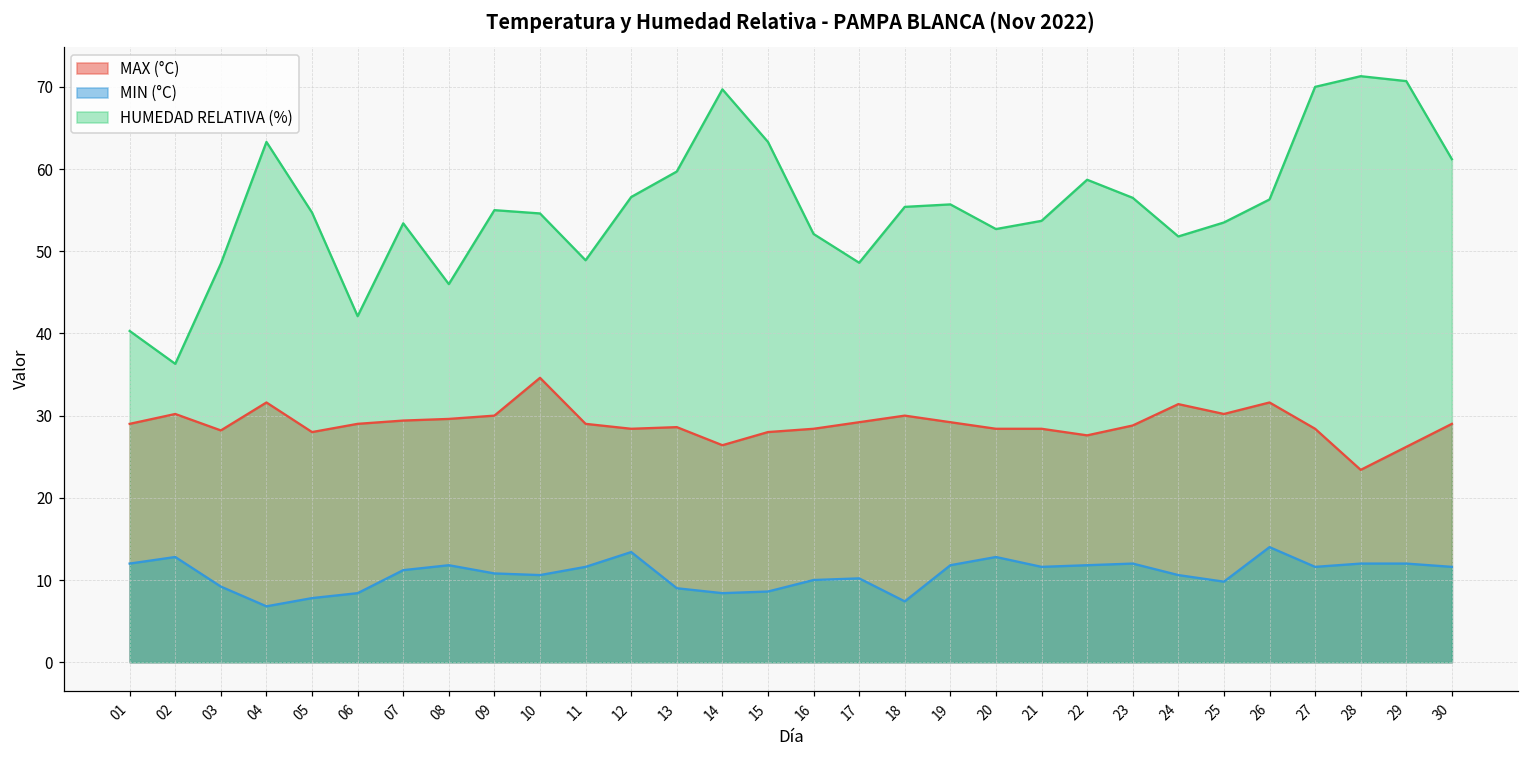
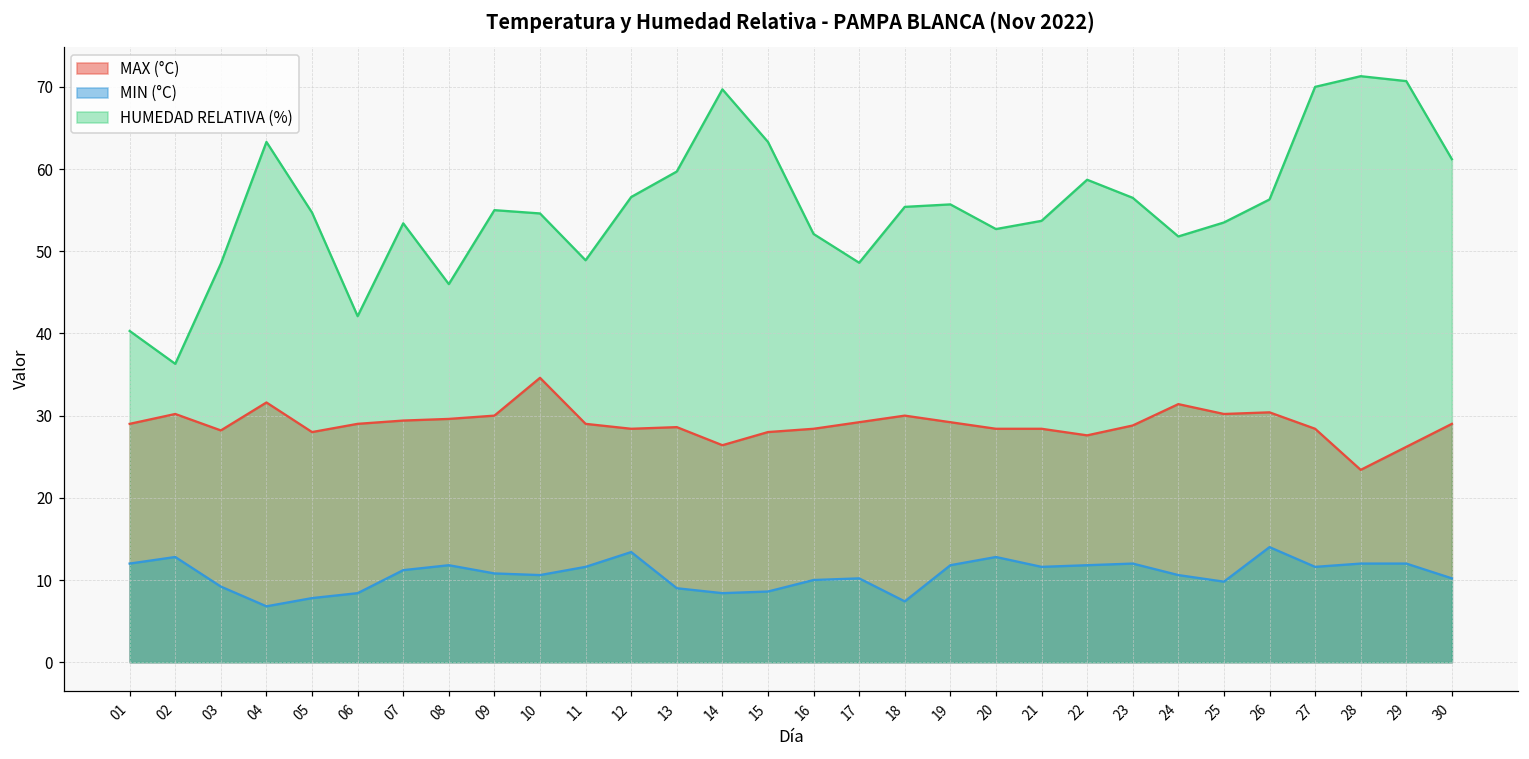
  {
    "MAX (°C)": {
      "01": 29,
      "02": 30,
      "03": 28,
      "04": 32,
      "05": 28,
      "06": 29,
      "07": 29,
      "08": 30,
      "09": 30,
      "10": 35,
      "11": 29,
      "12": 28,
      "13": 29,
      "14": 26,
      "15": 28,
      "16": 28,
      "17": 29,
      "18": 30,
      "19": 29,
      "20": 28,
      "21": 28,
      "22": 28,
      "23": 29,
      "24": 31,
      "25": 30,
-     "26": 32,
+     "26": 30,
      "27": 28,
      "28": 23,
      "29": 26,
      "30": 29
    },
    "MIN (°C)": {
      "01": 12,
      "02": 13,
      "03": 9,
      "04": 7,
      "05": 8,
      "06": 8,
      "07": 11,
      "08": 12,
      "09": 11,
      "10": 11,
      "11": 12,
      "12": 13,
      "13": 9,
      "14": 8,
      "15": 9,
      "16": 10,
      "17": 10,
      "18": 7,
      "19": 12,
      "20": 13,
      "21": 12,
      "22": 12,
      "23": 12,
      "24": 11,
      "25": 10,
      "26": 14,
      "27": 12,
      "28": 12,
      "29": 12,
-     "30": 12
+     "30": 10
    },
    "HUMEDAD RELATIVA (%)": {
      "01": 40,
      "02": 36,
      "03": 49,
      "04": 63,
      "05": 55,
      "06": 42,
      "07": 53,
      "08": 46,
      "09": 55,
      "10": 55,
      "11": 49,
      "12": 57,
      "13": 60,
      "14": 70,
      "15": 63,
      "16": 52,
      "17": 49,
      "18": 55,
      "19": 56,
      "20": 53,
      "21": 54,
      "22": 59,
      "23": 57,
      "24": 52,
      "25": 54,
      "26": 56,
      "27": 70,
      "28": 71,
      "29": 71,
      "30": 61
    }
  }
